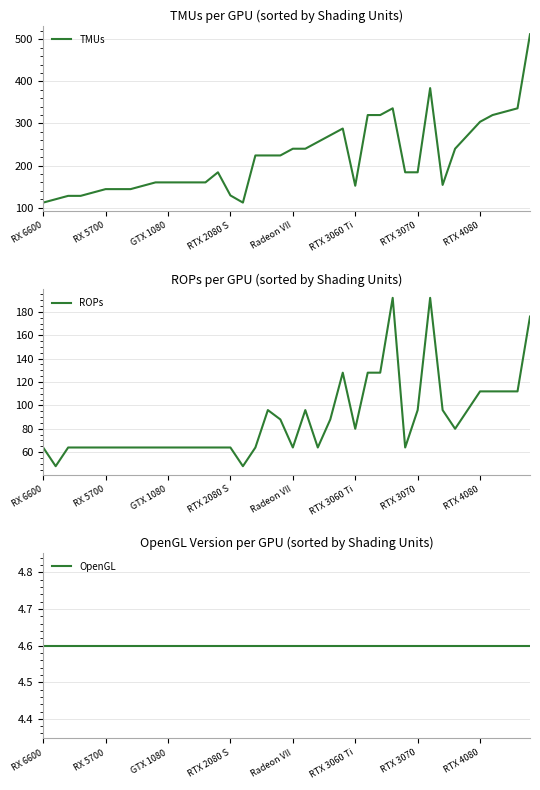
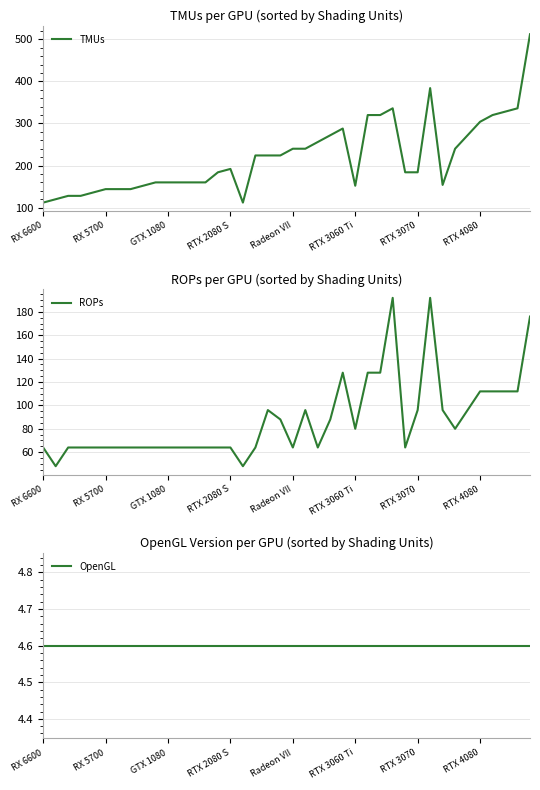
  {
    "TMUs per GPU (sorted by Shading Units)": {
      "GTX 1080": 160,
-     "RTX 2080 S": 130,
+     "RTX 2080 S": 190,
      "RTX 3070": 180
    },
    "ROPs per GPU (sorted by Shading Units)": {
      "GTX 1080": 64,
      "RTX 2080 S": 64,
      "RTX 3070": 96
    },
    "OpenGL Version per GPU (sorted by Shading Units)": {
      "GTX 1080": 4.60,
      "RTX 2080 S": 4.60,
      "RTX 3070": 4.60
    }
  }
